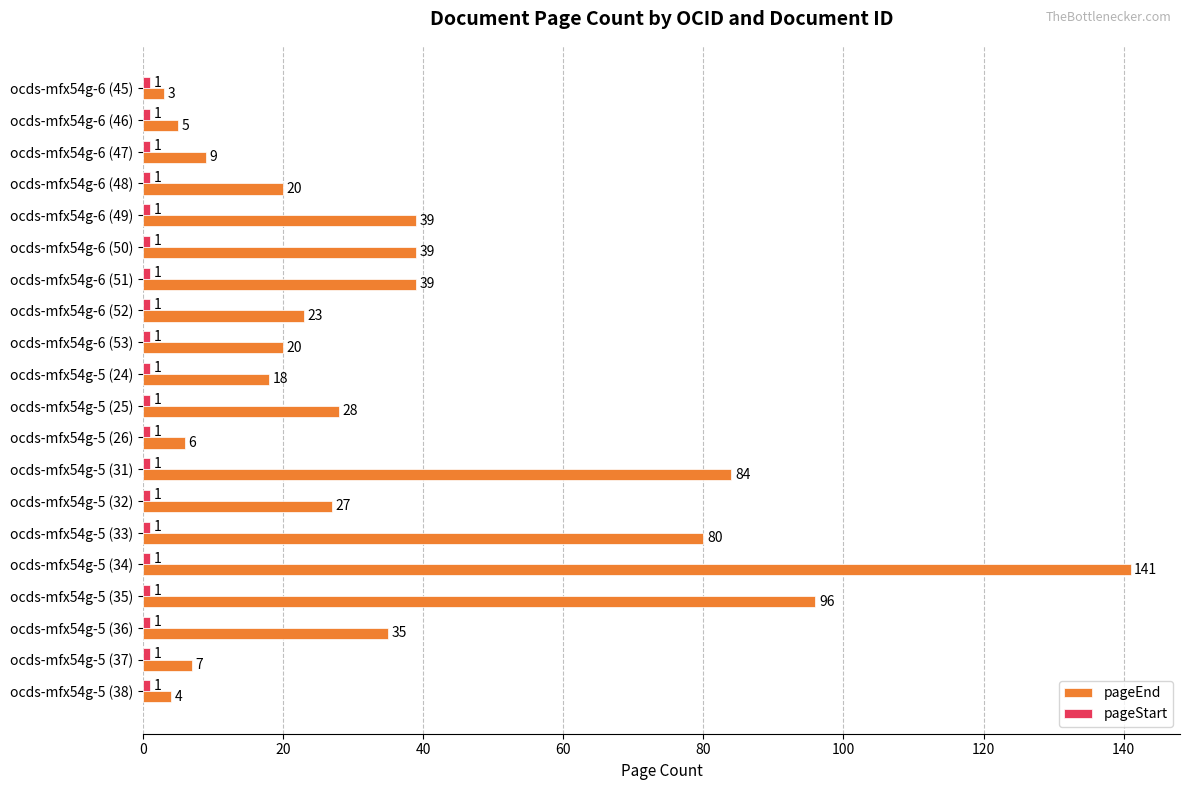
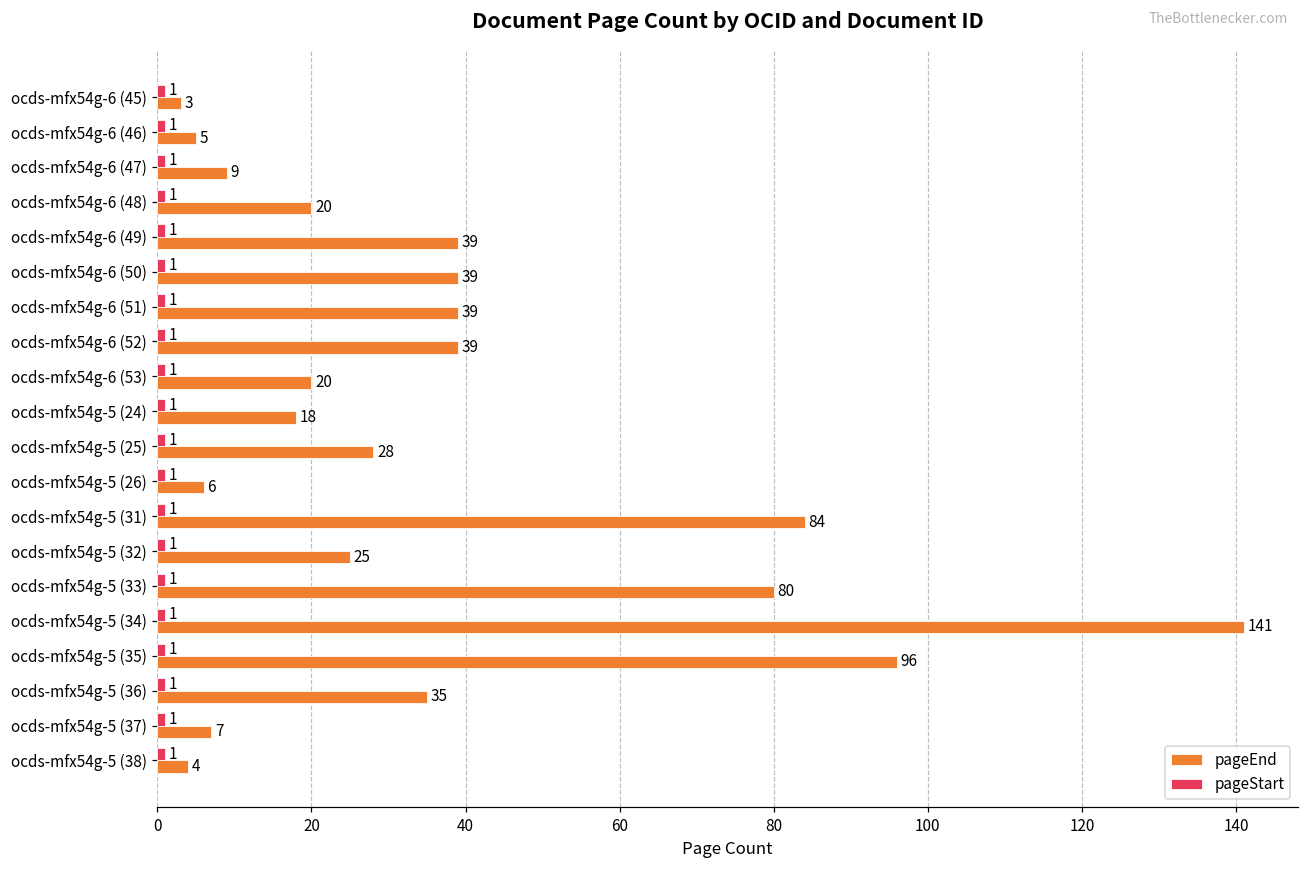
  {
    "pageEnd": {
      "ocds-mfx54g-6 (45)": 3,
      "ocds-mfx54g-6 (46)": 5,
      "ocds-mfx54g-6 (47)": 9,
      "ocds-mfx54g-6 (48)": 20,
      "ocds-mfx54g-6 (49)": 39,
      "ocds-mfx54g-6 (50)": 39,
      "ocds-mfx54g-6 (51)": 39,
-     "ocds-mfx54g-6 (52)": 23,
+     "ocds-mfx54g-6 (52)": 39,
      "ocds-mfx54g-6 (53)": 20,
      "ocds-mfx54g-5 (24)": 18,
      "ocds-mfx54g-5 (25)": 28,
      "ocds-mfx54g-5 (26)": 6,
      "ocds-mfx54g-5 (31)": 84,
-     "ocds-mfx54g-5 (32)": 27,
+     "ocds-mfx54g-5 (32)": 25,
      "ocds-mfx54g-5 (33)": 80,
      "ocds-mfx54g-5 (34)": 141,
      "ocds-mfx54g-5 (35)": 96,
      "ocds-mfx54g-5 (36)": 35,
      "ocds-mfx54g-5 (37)": 7,
      "ocds-mfx54g-5 (38)": 4
    },
    "pageStart": {
      "ocds-mfx54g-6 (45)": 1,
      "ocds-mfx54g-6 (46)": 1,
      "ocds-mfx54g-6 (47)": 1,
      "ocds-mfx54g-6 (48)": 1,
      "ocds-mfx54g-6 (49)": 1,
      "ocds-mfx54g-6 (50)": 1,
      "ocds-mfx54g-6 (51)": 1,
      "ocds-mfx54g-6 (52)": 1,
      "ocds-mfx54g-6 (53)": 1,
      "ocds-mfx54g-5 (24)": 1,
      "ocds-mfx54g-5 (25)": 1,
      "ocds-mfx54g-5 (26)": 1,
      "ocds-mfx54g-5 (31)": 1,
      "ocds-mfx54g-5 (32)": 1,
      "ocds-mfx54g-5 (33)": 1,
      "ocds-mfx54g-5 (34)": 1,
      "ocds-mfx54g-5 (35)": 1,
      "ocds-mfx54g-5 (36)": 1,
      "ocds-mfx54g-5 (37)": 1,
      "ocds-mfx54g-5 (38)": 1
    }
  }
